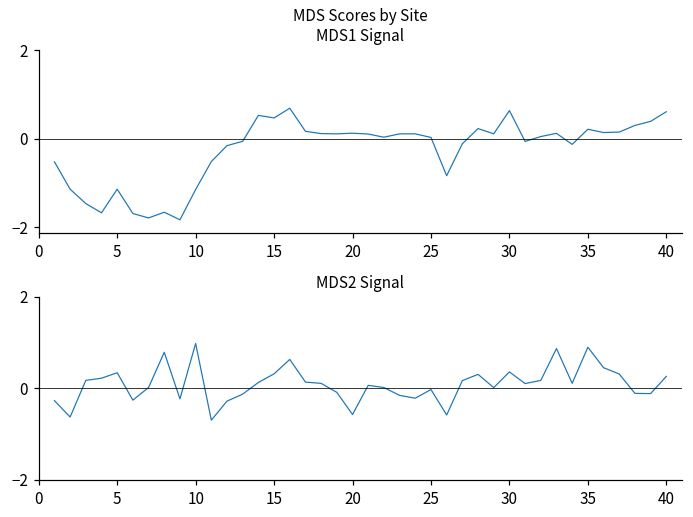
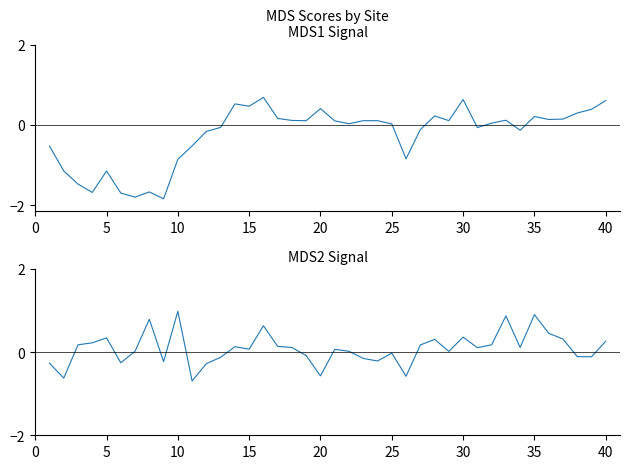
  {
    "MDS Scores by Site MDS1 Signal": {
      "5": -1.1,
-     "10": -1.2,
+     "10": -0.9,
      "15": 0.5,
-     "20": 0.1,
+     "20": 0.4,
      "25": 0.0,
      "30": 0.6,
      "35": 0.2,
      "40": 0.6
    },
    "MDS2 Signal": {
      "5": 0.3,
      "10": 1.0,
-     "15": 0.3,
+     "15": 0.1,
      "20": -0.6,
      "25": 0.0,
      "30": 0.4,
      "35": 0.9,
      "40": 0.3
    }
  }
